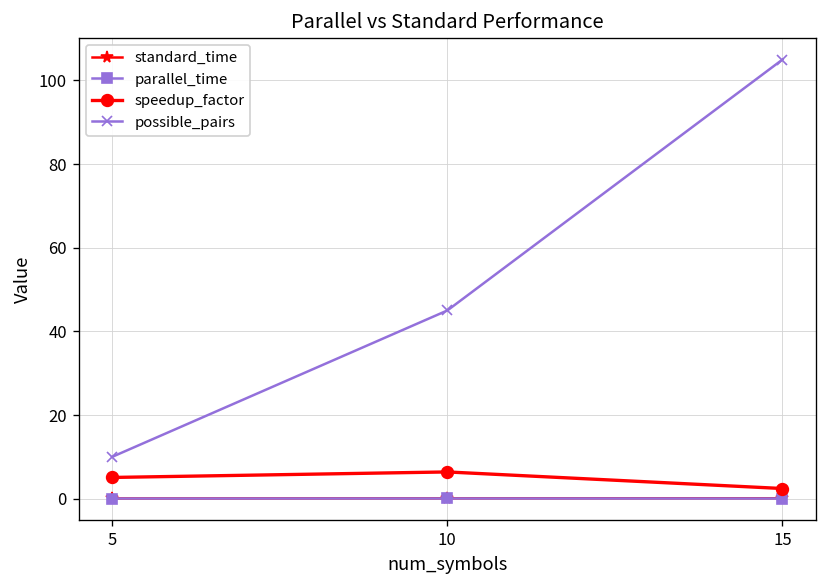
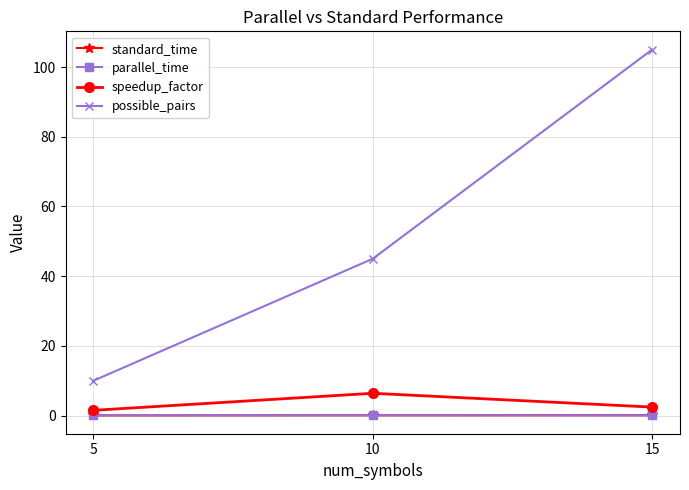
  {
    "speedup_factor": {
-     "5": 5,
+     "5": 2,
      "10": 6,
      "15": 2
    }
  }
